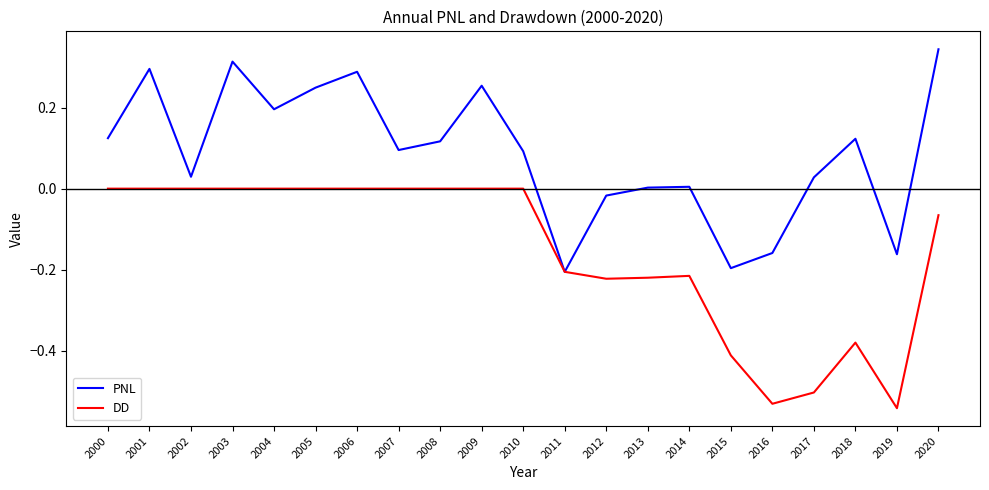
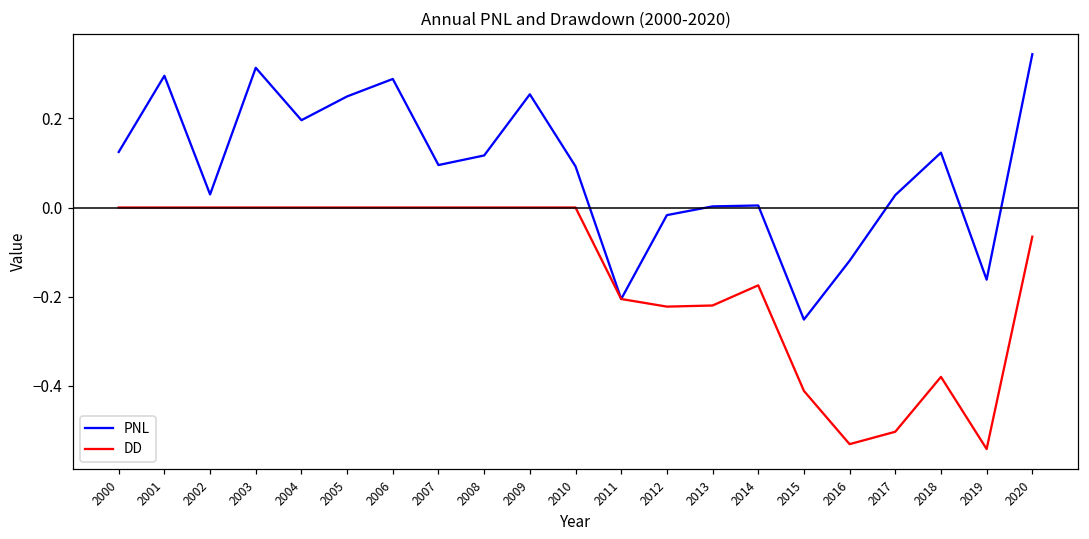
  {
    "PNL": {
      "2000": 0.12,
      "2001": 0.30,
      "2002": 0.03,
      "2003": 0.31,
      "2004": 0.20,
      "2005": 0.25,
      "2006": 0.29,
      "2007": 0.10,
      "2008": 0.12,
      "2009": 0.25,
      "2010": 0.09,
      "2012": -0.02,
      "2013": 0.00,
      "2014": 0.00,
-     "2015": -0.20,
-     "2016": -0.16,
+     "2015": -0.25,
+     "2016": -0.12,
      "2017": 0.03,
      "2018": 0.12,
      "2019": -0.16,
      "2020": 0.34
    },
    "DD": {
      "2000": 0.00,
      "2001": 0.00,
      "2002": 0.00,
      "2003": 0.00,
      "2004": 0.00,
      "2005": 0.00,
      "2006": 0.00,
      "2007": 0.00,
      "2008": 0.00,
      "2009": 0.00,
      "2010": 0.00,
      "2012": -0.22,
      "2013": -0.22,
-     "2014": -0.22,
+     "2014": -0.17,
      "2015": -0.41,
      "2016": -0.53,
      "2017": -0.50,
      "2018": -0.38,
      "2019": -0.54,
      "2020": -0.07
    }
  }
